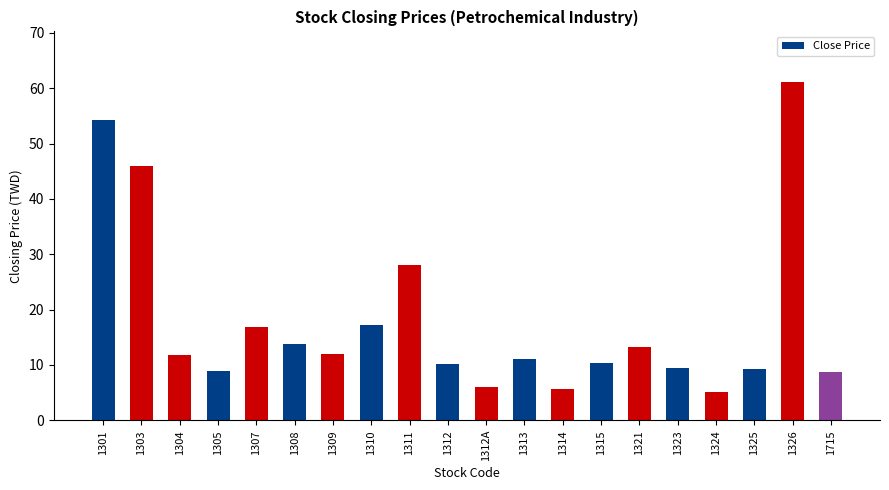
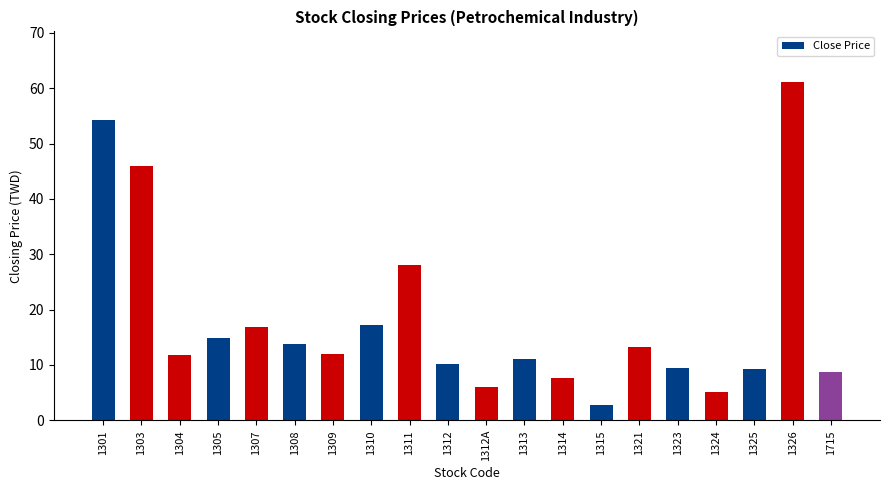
  {
    "1301": 54,
    "1303": 46,
    "1304": 12,
-   "1305": 9,
+   "1305": 15,
    "1307": 17,
    "1308": 14,
    "1309": 12,
    "1310": 17,
    "1311": 28,
    "1312": 10,
    "1312A": 6,
    "1313": 11,
-   "1314": 6,
-   "1315": 10,
+   "1314": 8,
+   "1315": 3,
    "1321": 13,
    "1323": 10,
    "1324": 5,
    "1325": 9,
    "1326": 61,
    "1715": 9
  }
